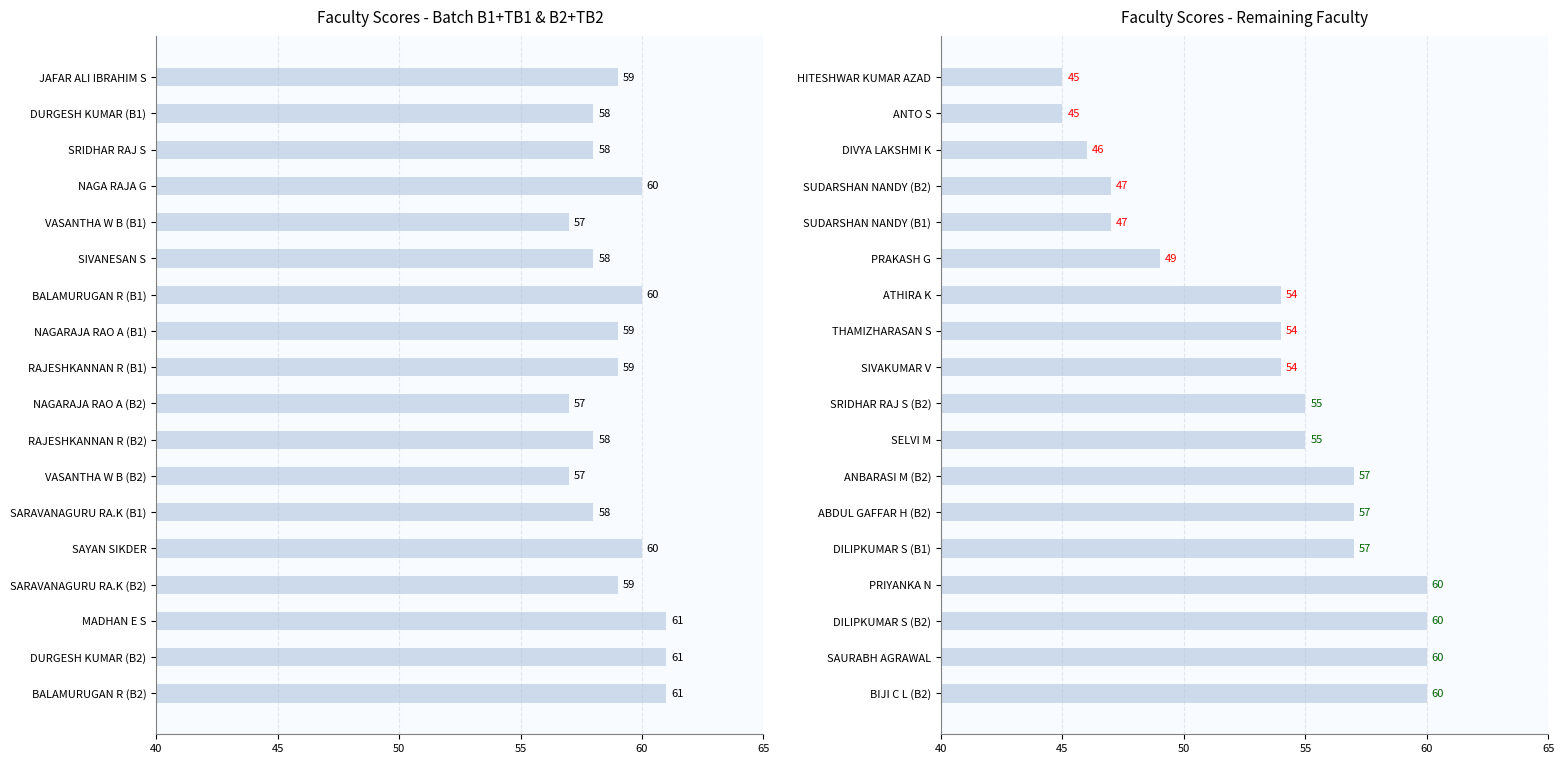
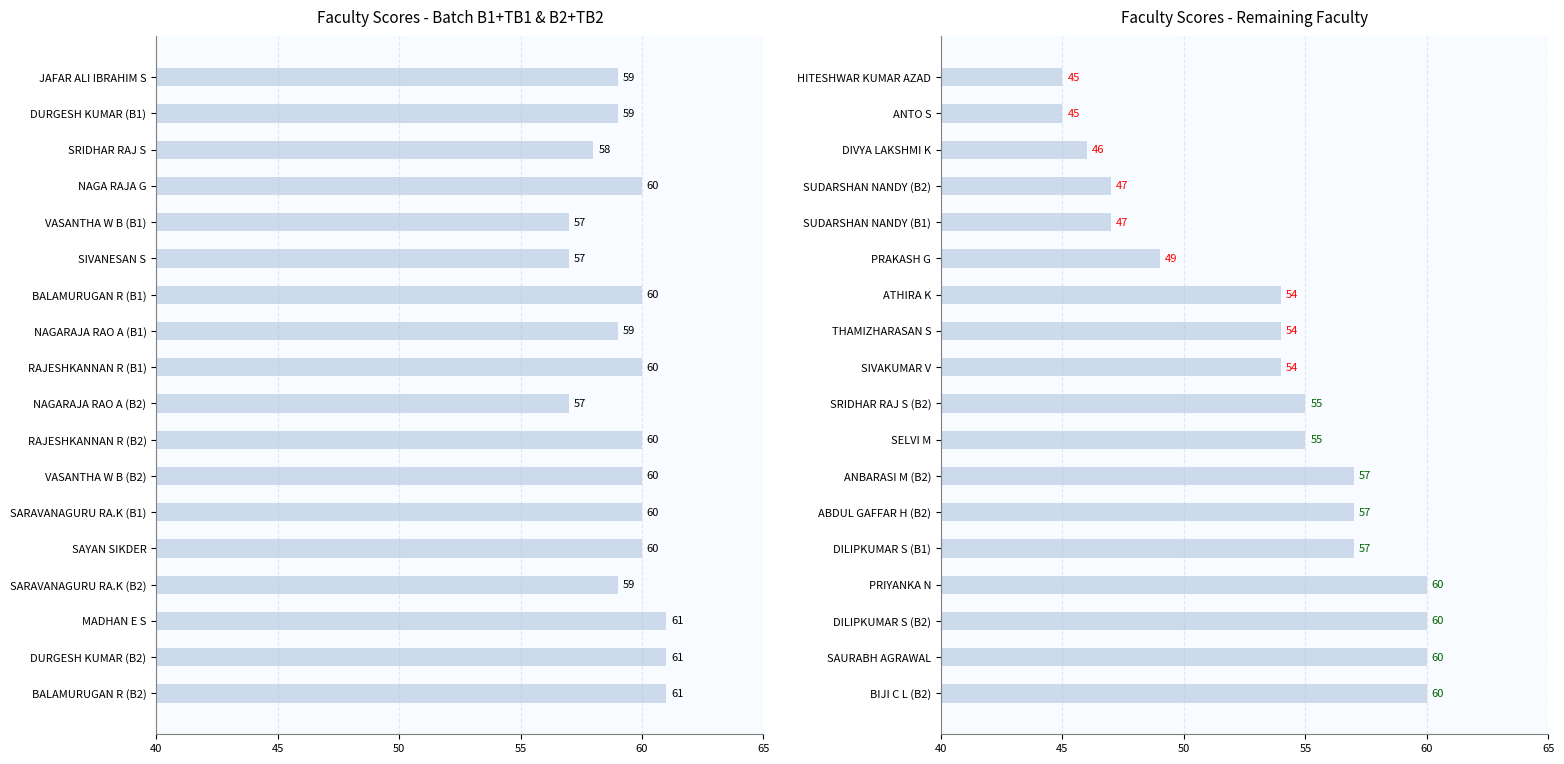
  {
    "Faculty Scores - Batch B1+TB1 & B2+TB2": {
      "JAFAR ALI IBRAHIM S": 59,
-     "DURGESH KUMAR (B1)": 58,
+     "DURGESH KUMAR (B1)": 59,
      "SRIDHAR RAJ S": 58,
      "NAGA RAJA G": 60,
      "VASANTHA W B (B1)": 57,
-     "SIVANESAN S": 58,
+     "SIVANESAN S": 57,
      "BALAMURUGAN R (B1)": 60,
      "NAGARAJA RAO A (B1)": 59,
-     "RAJESHKANNAN R (B1)": 59,
+     "RAJESHKANNAN R (B1)": 60,
      "NAGARAJA RAO A (B2)": 57,
-     "RAJESHKANNAN R (B2)": 58,
-     "VASANTHA W B (B2)": 57,
-     "SARAVANAGURU RA.K (B1)": 58,
+     "RAJESHKANNAN R (B2)": 60,
+     "VASANTHA W B (B2)": 60,
+     "SARAVANAGURU RA.K (B1)": 60,
      "SAYAN SIKDER": 60,
      "SARAVANAGURU RA.K (B2)": 59,
      "MADHAN E S": 61,
      "DURGESH KUMAR (B2)": 61,
      "BALAMURUGAN R (B2)": 61
    },
    "Faculty Scores - Remaining Faculty": {
      "HITESHWAR KUMAR AZAD": 45,
      "ANTO S": 45,
      "DIVYA LAKSHMI K": 46,
      "SUDARSHAN NANDY (B2)": 47,
      "SUDARSHAN NANDY (B1)": 47,
      "PRAKASH G": 49,
      "ATHIRA K": 54,
      "THAMIZHARASAN S": 54,
      "SIVAKUMAR V": 54,
      "SRIDHAR RAJ S (B2)": 55,
      "SELVI M": 55,
      "ANBARASI M (B2)": 57,
      "ABDUL GAFFAR H (B2)": 57,
      "DILIPKUMAR S (B1)": 57,
      "PRIYANKA N": 60,
      "DILIPKUMAR S (B2)": 60,
      "SAURABH AGRAWAL": 60,
      "BIJI C L (B2)": 60
    }
  }
